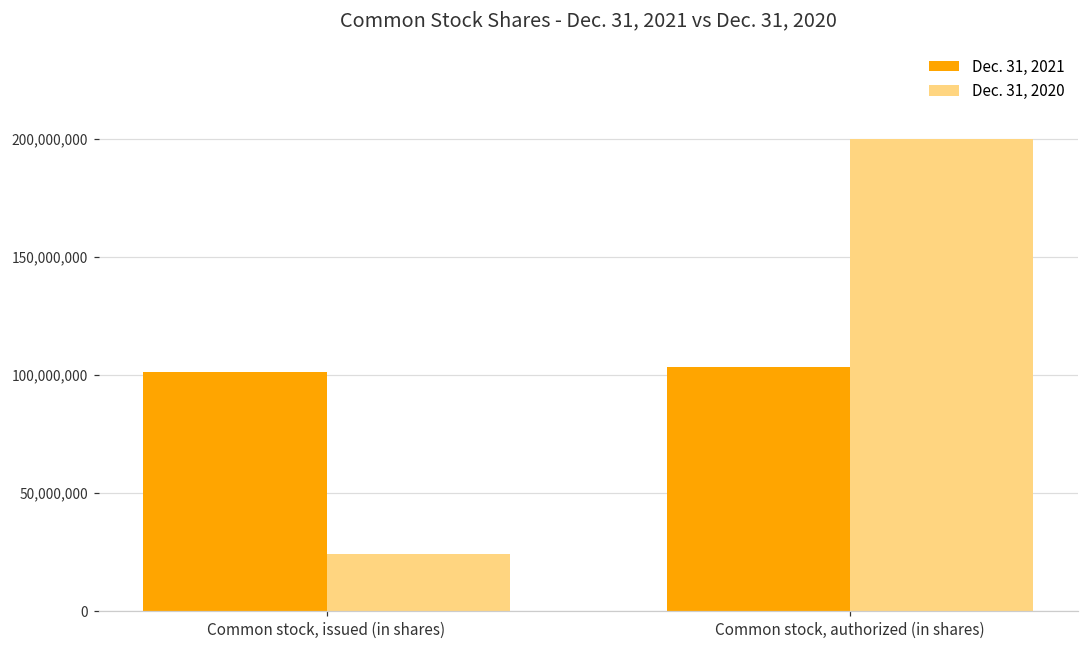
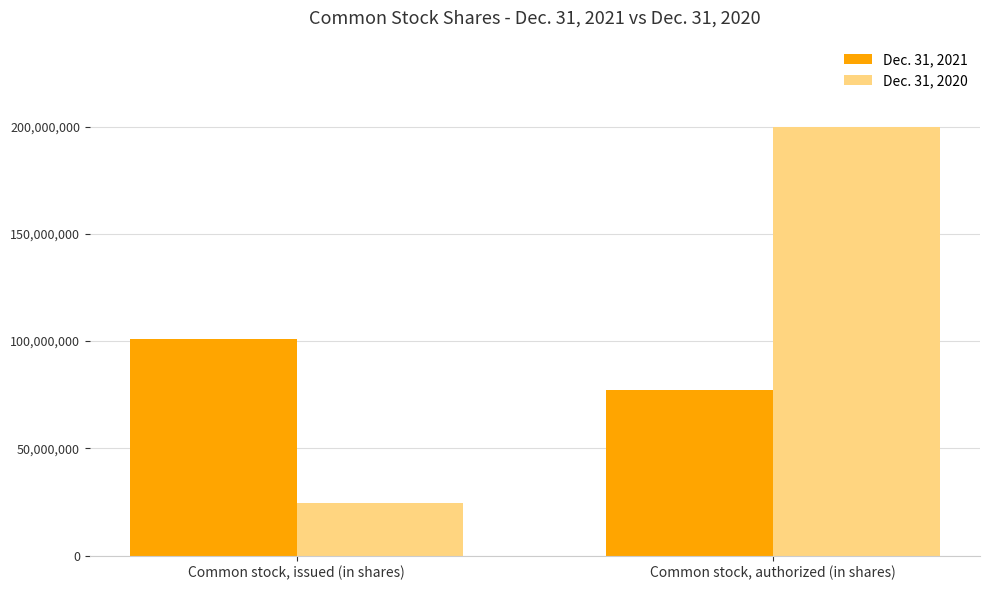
  {
    "Dec. 31, 2021": {
      "Common stock, issued (in shares)": "101,000,000",
-     "Common stock, authorized (in shares)": "104,000,000"
+     "Common stock, authorized (in shares)": "77,000,000"
    },
    "Dec. 31, 2020": {
      "Common stock, issued (in shares)": "24,000,000",
      "Common stock, authorized (in shares)": "200,000,000"
    }
  }
